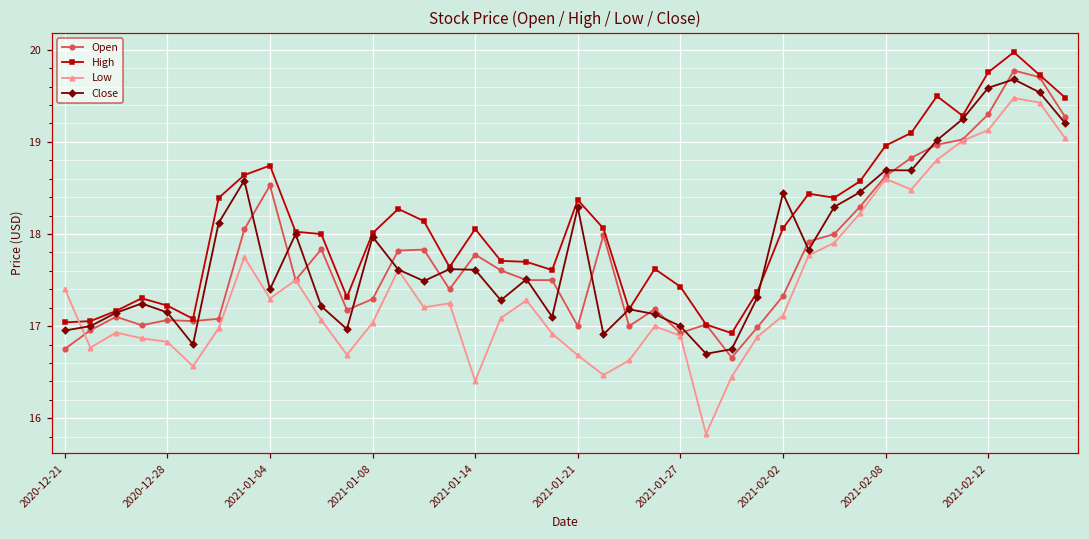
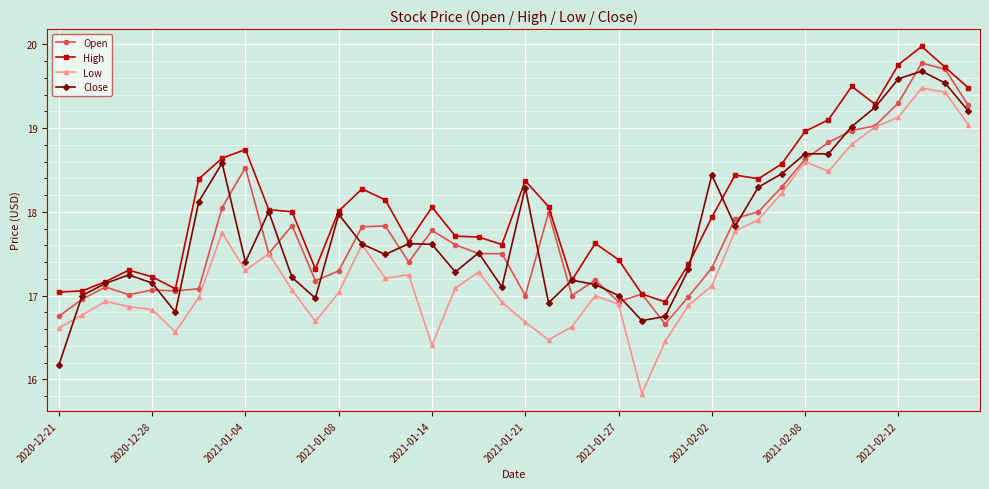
  {
    "Open": {
      "2020-12-21": 16.8,
      "2020-12-28": 17.1,
      "2021-01-04": 18.5,
      "2021-01-08": 17.3,
      "2021-01-14": 17.8,
      "2021-01-21": 17.0,
      "2021-01-27": 16.9,
      "2021-02-02": 17.3,
      "2021-02-12": 19.3
    },
    "High": {
      "2020-12-21": 17.0,
      "2020-12-28": 17.2,
      "2021-01-04": 18.7,
      "2021-01-08": 18.0,
      "2021-01-14": 18.1,
      "2021-01-21": 18.4,
      "2021-01-27": 17.4,
-     "2021-02-02": 18.1,
+     "2021-02-02": 17.9,
      "2021-02-08": 19.0,
      "2021-02-12": 19.8
    },
    "Low": {
-     "2020-12-21": 17.4,
+     "2020-12-21": 16.6,
      "2020-12-28": 16.8,
      "2021-01-04": 17.3,
      "2021-01-08": 17.0,
      "2021-01-14": 16.4,
      "2021-01-21": 16.7,
      "2021-01-27": 16.9,
      "2021-02-02": 17.1,
      "2021-02-12": 19.1
    },
    "Close": {
-     "2020-12-21": 17.0,
+     "2020-12-21": 16.2,
      "2020-12-28": 17.1,
      "2021-01-04": 17.4,
      "2021-01-08": 18.0,
      "2021-01-14": 17.6,
      "2021-01-21": 18.3,
      "2021-01-27": 17.0,
      "2021-02-02": 18.4,
      "2021-02-08": 18.7,
      "2021-02-12": 19.6
    }
  }
